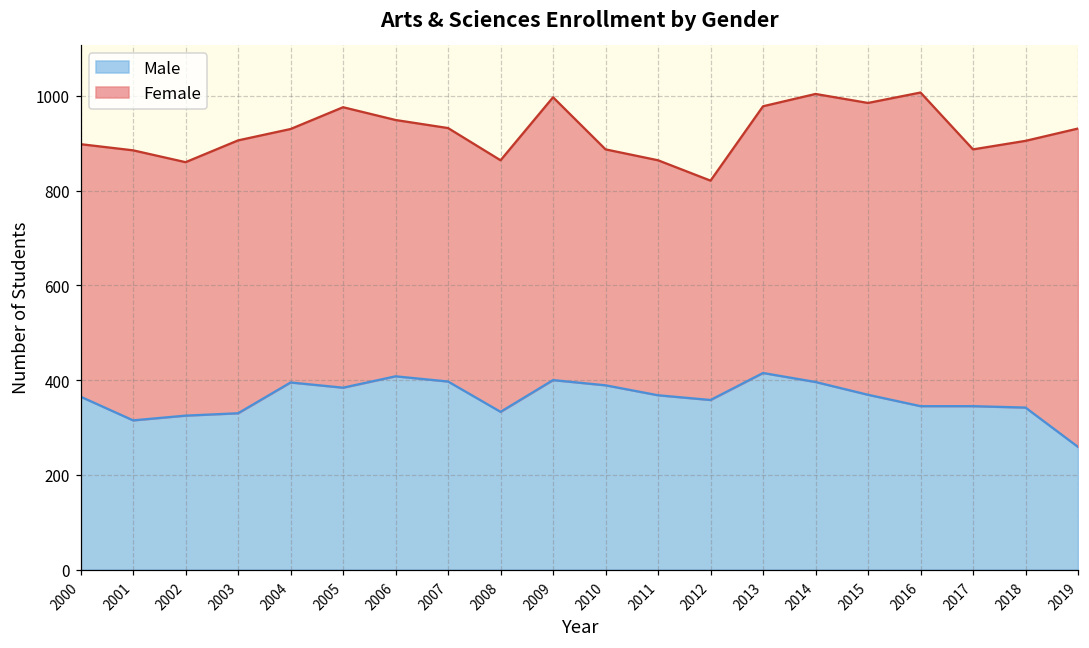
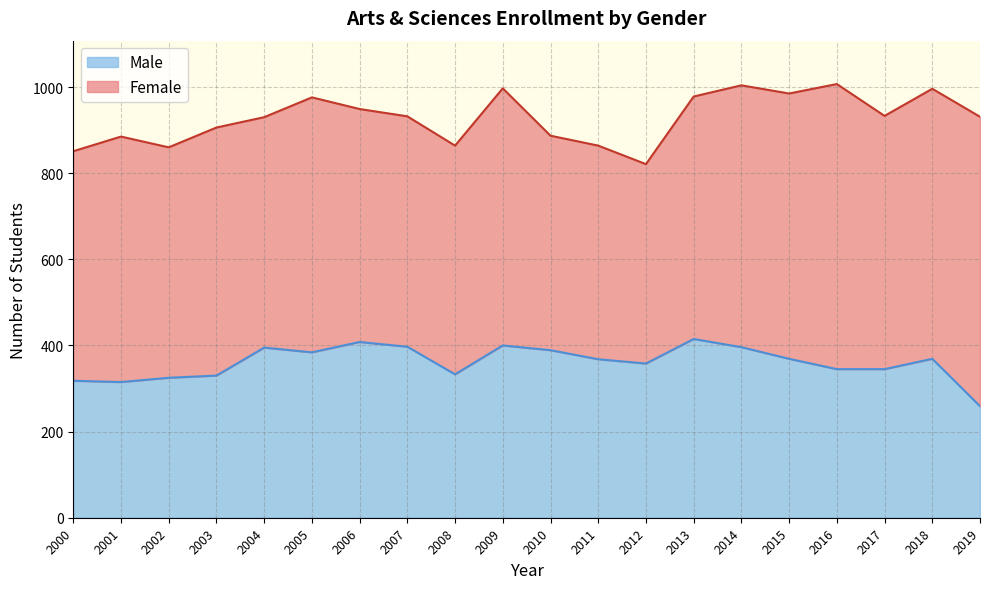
  {
    "Male": {
-     "2000": 370,
+     "2000": 320,
      "2001": 320,
      "2002": 330,
      "2003": 330,
      "2004": 400,
      "2005": 380,
      "2006": 410,
      "2007": 400,
      "2008": 330,
      "2009": 400,
      "2010": 390,
      "2011": 370,
      "2012": 360,
      "2013": 420,
      "2014": 400,
      "2015": 370,
      "2016": 350,
      "2017": 350,
-     "2018": 340,
+     "2018": 370,
      "2019": 260
    },
    "Female": {
      "2000": 530,
      "2001": 570,
      "2002": 540,
      "2003": 580,
      "2004": 540,
      "2005": 590,
      "2006": 540,
      "2007": 540,
      "2008": 530,
      "2009": 600,
      "2010": 500,
      "2011": 500,
      "2012": 460,
      "2013": 560,
      "2014": 610,
      "2015": 620,
      "2016": 660,
-     "2017": 540,
-     "2018": 560,
+     "2017": 590,
+     "2018": 630,
      "2019": 670
    }
  }
